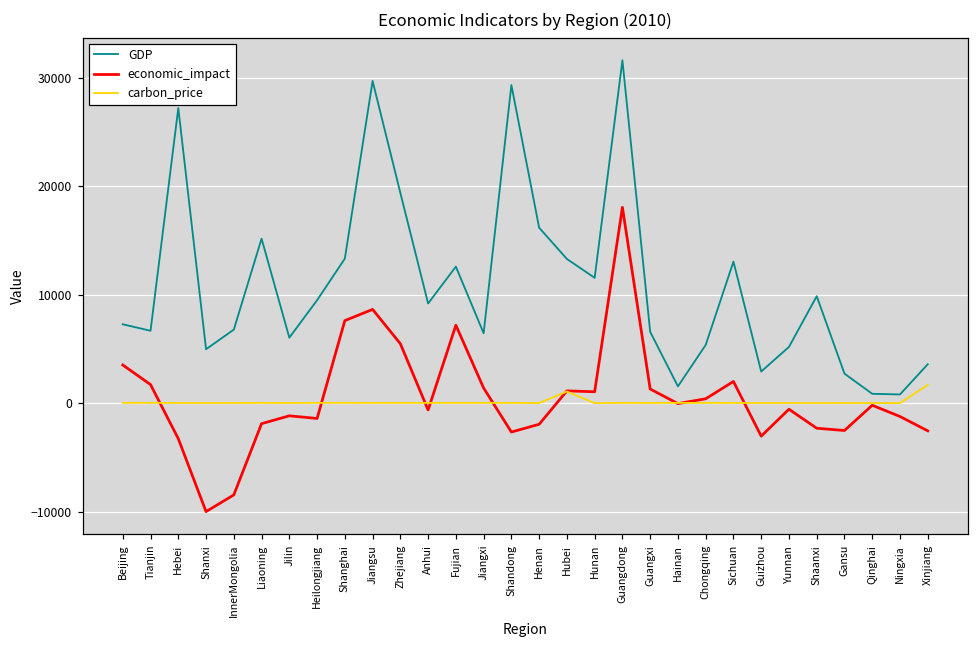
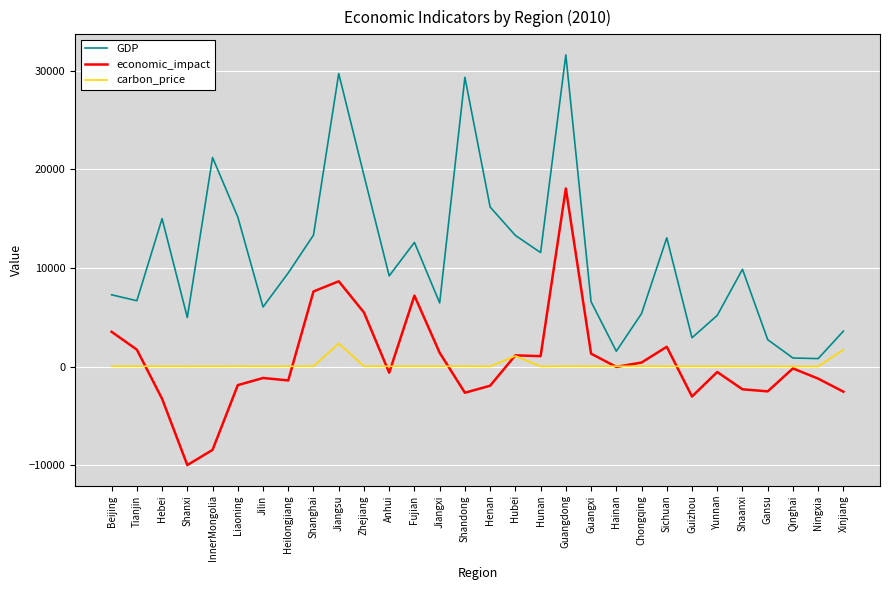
  {
    "GDP": {
      "Beijing": 7000,
      "Tianjin": 7000,
-     "Hebei": 27000,
+     "Hebei": 15000,
      "Shanxi": 5000,
-     "InnerMongolia": 7000,
+     "InnerMongolia": 21000,
      "Liaoning": 15000,
      "Jilin": 6000,
      "Heilongjiang": 10000,
      "Shanghai": 13000,
      "Jiangsu": 30000,
      "Zhejiang": 19000,
      "Anhui": 9000,
      "Fujian": 13000,
      "Jiangxi": 6000,
      "Shandong": 29000,
      "Henan": 16000,
      "Hubei": 13000,
      "Hunan": 12000,
      "Guangdong": 32000,
      "Guangxi": 7000,
      "Hainan": 2000,
      "Chongqing": 5000,
      "Sichuan": 13000,
      "Guizhou": 3000,
      "Yunnan": 5000,
      "Shaanxi": 10000,
      "Gansu": 3000,
      "Qinghai": 1000,
      "Ningxia": 1000,
      "Xinjiang": 4000
    },
    "economic_impact": {
      "Beijing": 4000,
      "Tianjin": 2000,
      "Hebei": -3000,
      "Shanxi": -10000,
      "InnerMongolia": -8000,
      "Liaoning": -2000,
      "Jilin": -1000,
      "Heilongjiang": -1000,
      "Shanghai": 8000,
      "Jiangsu": 9000,
      "Zhejiang": 5000,
      "Anhui": -1000,
      "Fujian": 7000,
      "Jiangxi": 1000,
      "Shandong": -3000,
      "Henan": -2000,
      "Hunan": 1000,
      "Guangdong": 18000,
      "Guangxi": 1000,
      "Chongqing": 0,
      "Sichuan": 2000,
      "Guizhou": -3000,
      "Yunnan": -1000,
      "Shaanxi": -2000,
      "Gansu": -3000,
      "Ningxia": -1000,
      "Xinjiang": -3000
    },
    "carbon_price": {
      "Beijing": 0,
      "Tianjin": 0,
      "Hebei": 0,
      "Shanxi": 0,
      "InnerMongolia": 0,
      "Liaoning": 0,
      "Jilin": 0,
      "Heilongjiang": 0,
      "Shanghai": 0,
-     "Jiangsu": 0,
+     "Jiangsu": 2000,
      "Zhejiang": 0,
      "Anhui": 0,
      "Fujian": 0,
      "Jiangxi": 0,
      "Shandong": 0,
      "Henan": 0,
      "Hunan": 0,
      "Guangdong": 0,
      "Guangxi": 0,
      "Chongqing": 0,
      "Sichuan": 0,
      "Guizhou": 0,
      "Yunnan": 0,
      "Shaanxi": 0,
      "Gansu": 0,
      "Ningxia": 0,
      "Xinjiang": 2000
    }
  }
